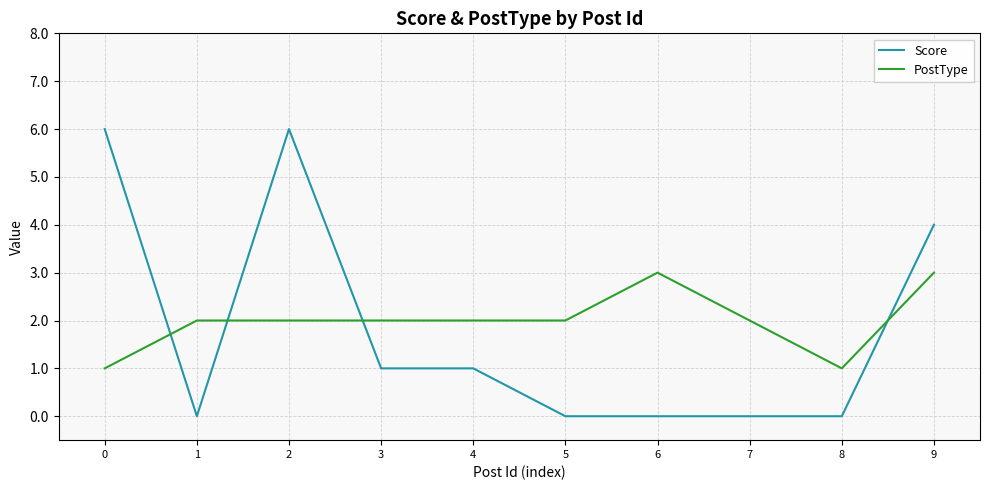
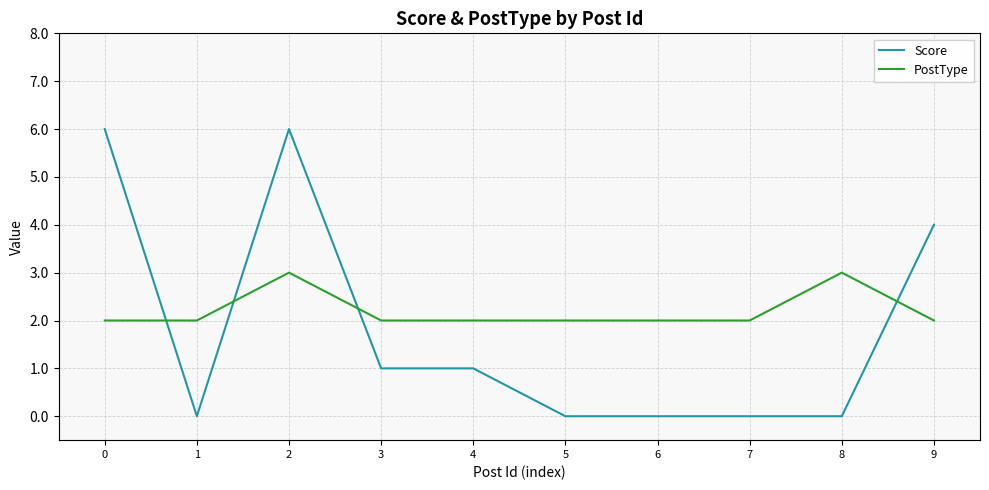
  {
    "Score": {
      "0": 6,
      "1": 0,
      "2": 6,
      "3": 1,
      "4": 1,
      "5": 0,
      "6": 0,
      "7": 0,
      "8": 0,
      "9": 4
    },
    "PostType": {
-     "0": 1,
+     "0": 2,
      "1": 2,
-     "2": 2,
+     "2": 3,
      "3": 2,
      "4": 2,
      "5": 2,
-     "6": 3,
+     "6": 2,
      "7": 2,
-     "8": 1,
-     "9": 3
+     "8": 3,
+     "9": 2
    }
  }
